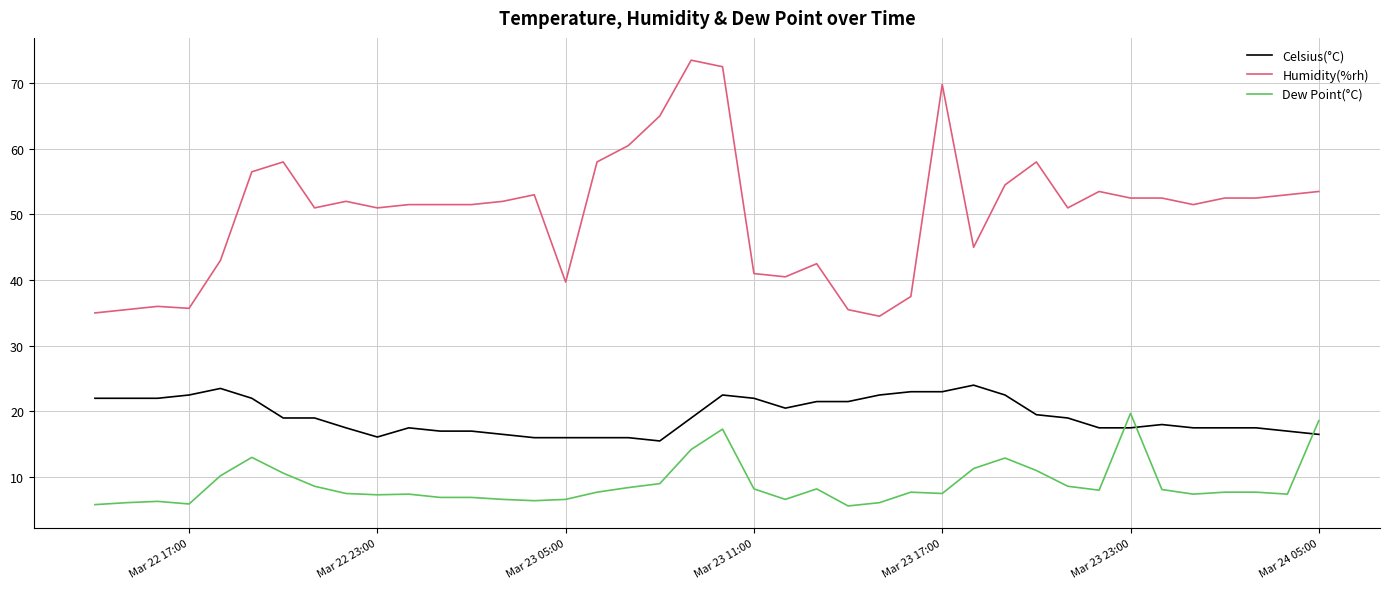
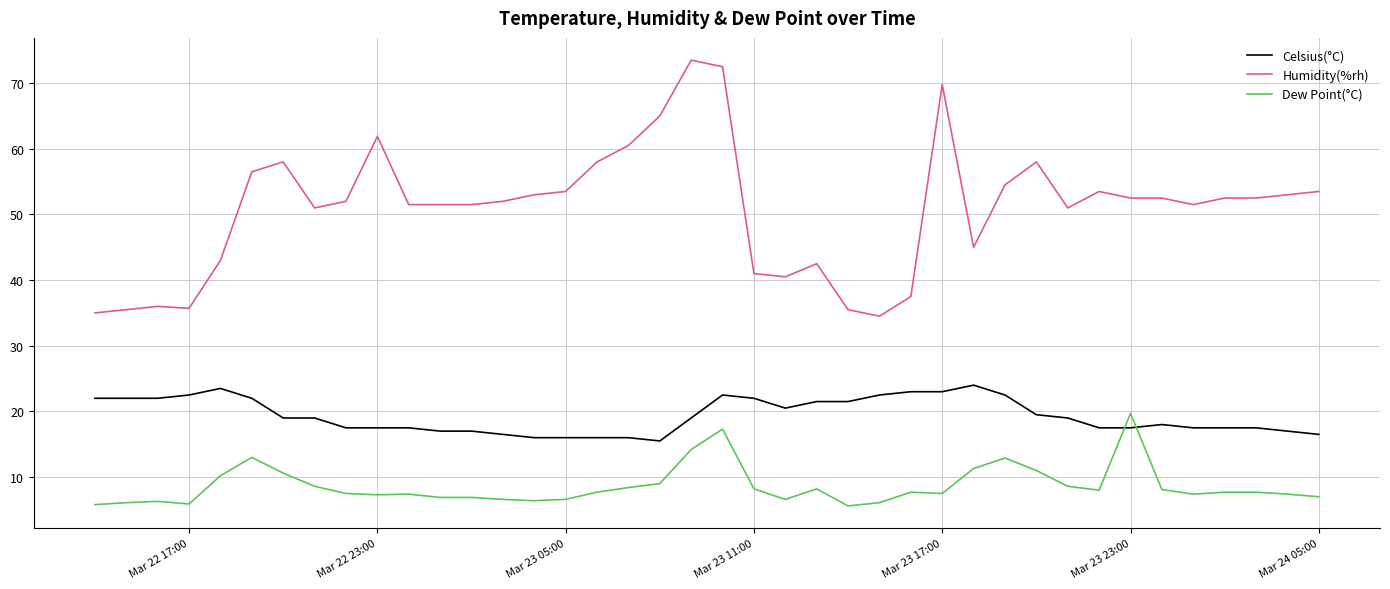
  {
    "Celsius(°C)": {
      "Mar 22 17:00": 23,
-     "Mar 22 23:00": 16,
+     "Mar 22 23:00": 18,
      "Mar 23 05:00": 16,
      "Mar 23 11:00": 22,
      "Mar 23 17:00": 23,
      "Mar 23 23:00": 18,
      "Mar 24 05:00": 17
    },
    "Humidity(%rh)": {
      "Mar 22 17:00": 36,
-     "Mar 22 23:00": 51,
-     "Mar 23 05:00": 40,
+     "Mar 22 23:00": 62,
+     "Mar 23 05:00": 54,
      "Mar 23 11:00": 41,
      "Mar 23 17:00": 70,
      "Mar 23 23:00": 53,
      "Mar 24 05:00": 54
    },
    "Dew Point(°C)": {
      "Mar 22 17:00": 6,
      "Mar 22 23:00": 7,
      "Mar 23 05:00": 7,
      "Mar 23 11:00": 8,
      "Mar 23 17:00": 8,
      "Mar 23 23:00": 20,
-     "Mar 24 05:00": 19
+     "Mar 24 05:00": 7
    }
  }
